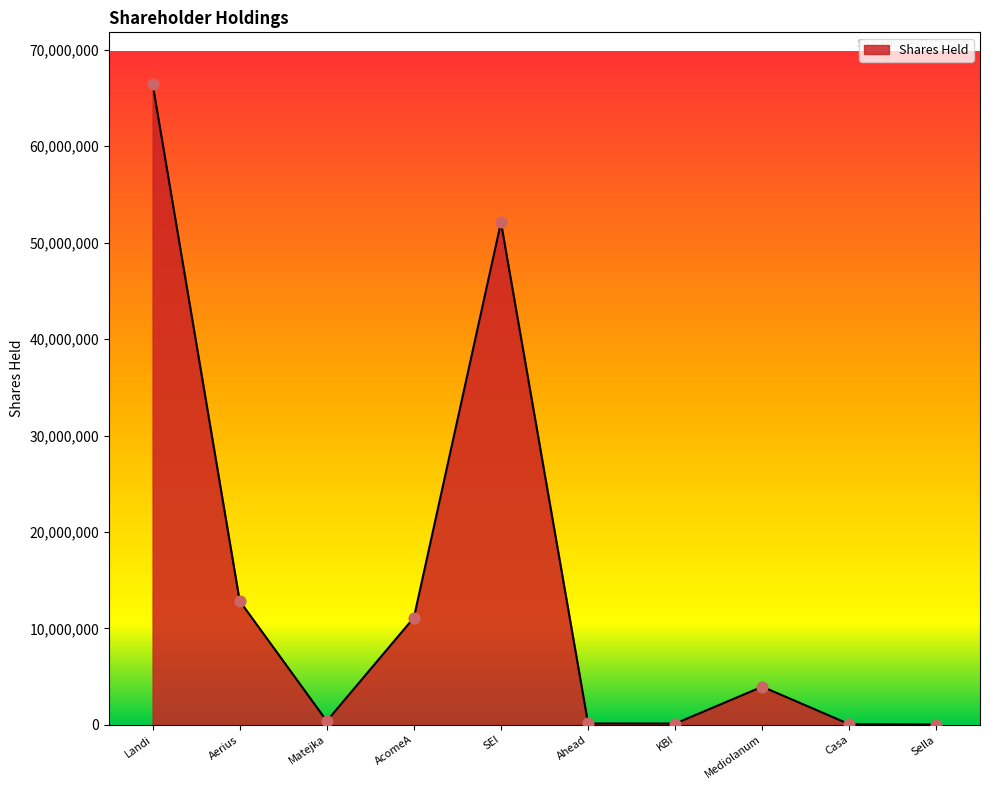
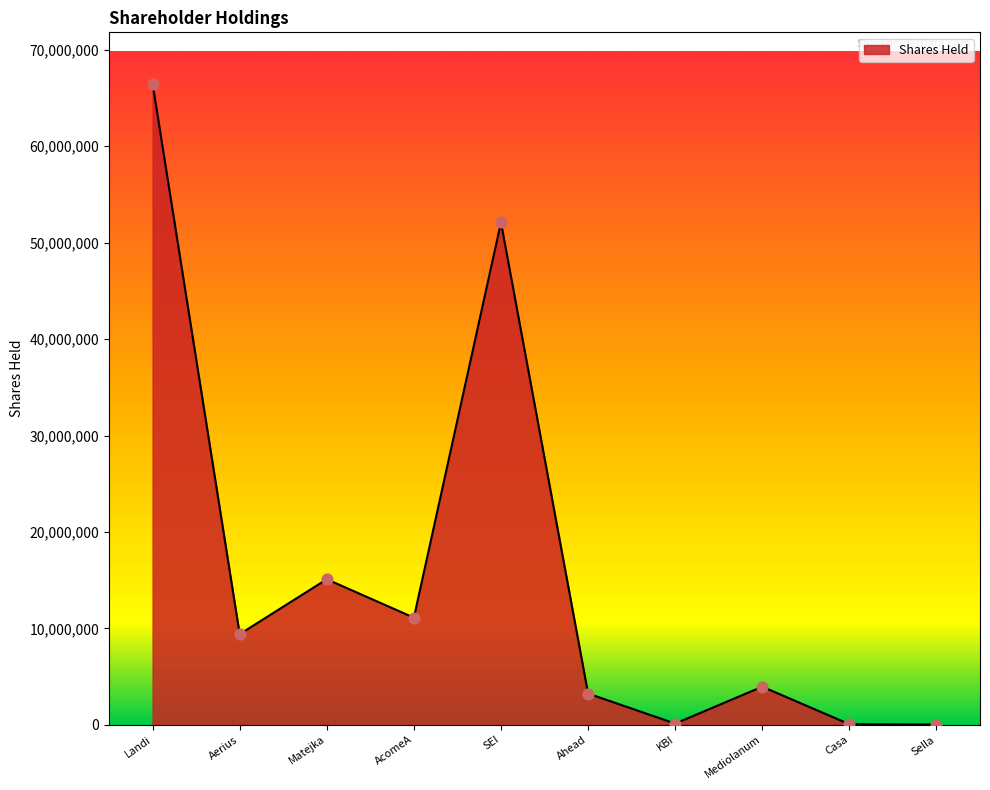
  {
    "Landi": "66,000,000",
-   "Aerius": "13,000,000",
-   "Matejka": "0",
+   "Aerius": "9,000,000",
+   "Matejka": "15,000,000",
    "AcomeA": "11,000,000",
    "SEI": "52,000,000",
-   "Ahead": "0",
+   "Ahead": "3,000,000",
    "KBI": "0",
    "Mediolanum": "4,000,000",
    "Casa": "0",
    "Sella": "0"
  }
